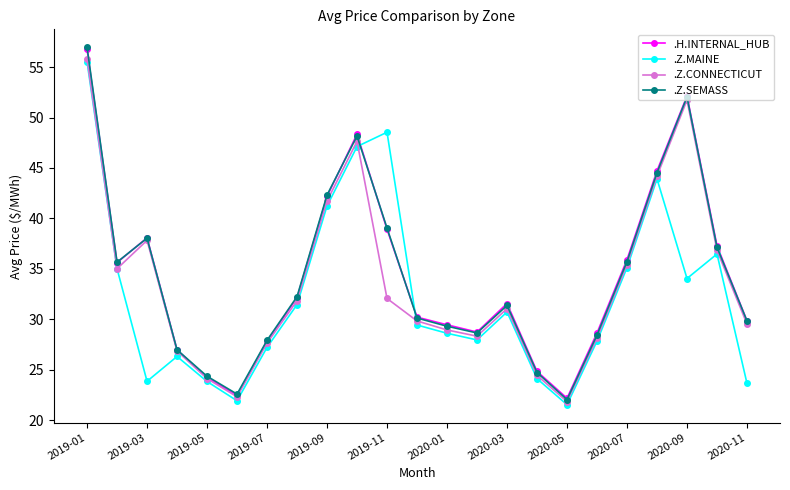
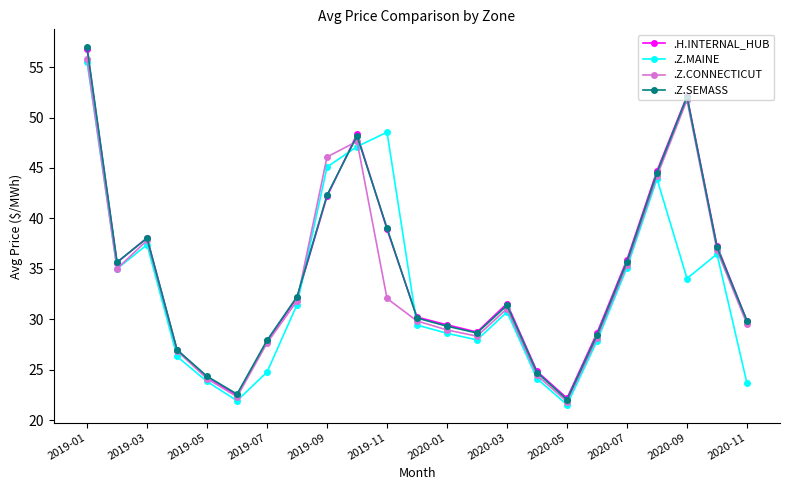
  {
    ".Z.MAINE": {
      "2019-01": 55.5,
-     "2019-03": 23.9,
+     "2019-03": 37.4,
      "2019-05": 23.8,
-     "2019-07": 27.2,
-     "2019-09": 41.2,
+     "2019-07": 24.8,
+     "2019-09": 45.1,
      "2019-11": 48.5,
      "2020-01": 28.6,
      "2020-03": 30.7,
      "2020-05": 21.5,
      "2020-07": 35.1,
      "2020-09": 34.0,
      "2020-11": 23.6
    },
    ".Z.CONNECTICUT": {
      "2019-01": 55.8,
-     "2019-09": 41.7,
+     "2019-09": 46.1,
      "2019-11": 32.1,
      "2020-01": 28.9,
      "2020-03": 31.1,
      "2020-07": 35.4,
      "2020-11": 29.5
    }
  }
